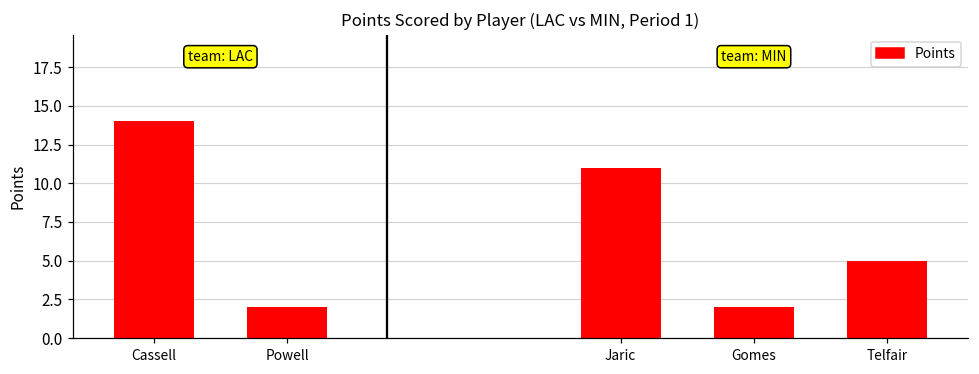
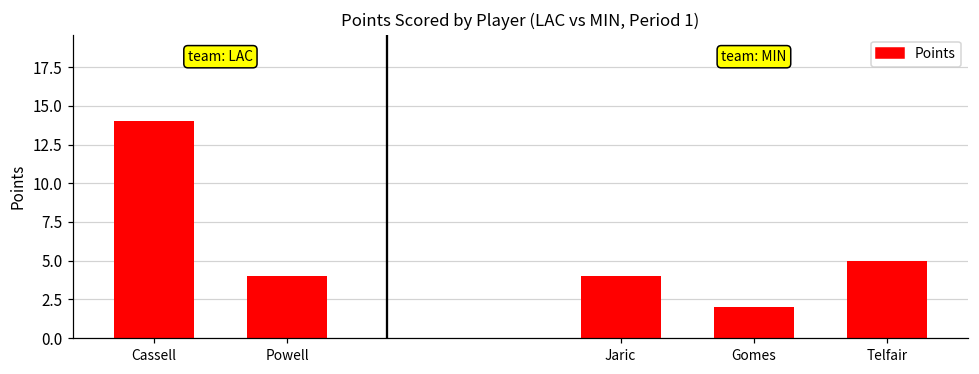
  {
    "Cassell": 14,
-   "Powell": 2,
-   "Jaric": 11,
+   "Powell": 4,
+   "Jaric": 4,
    "Gomes": 2,
    "Telfair": 5
  }
